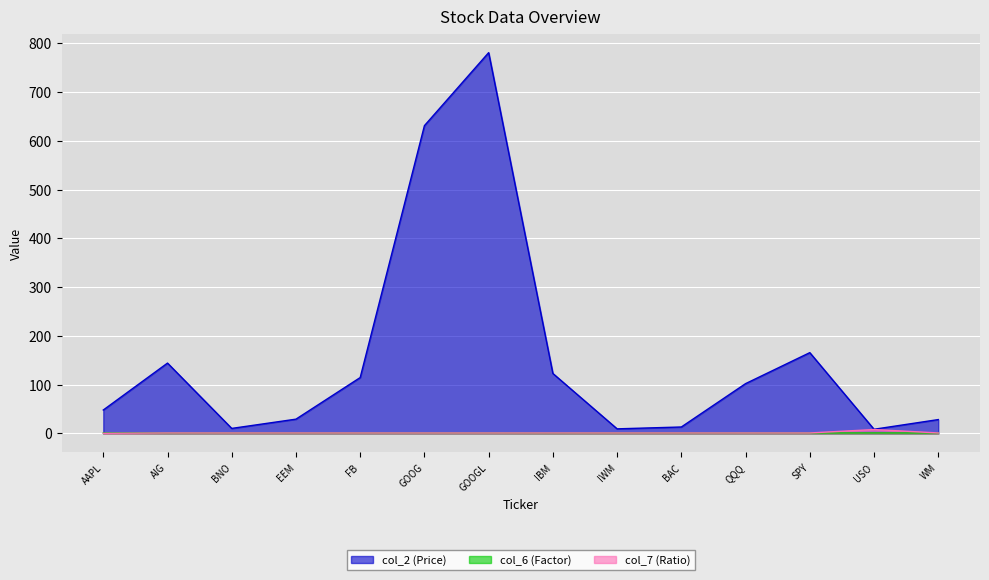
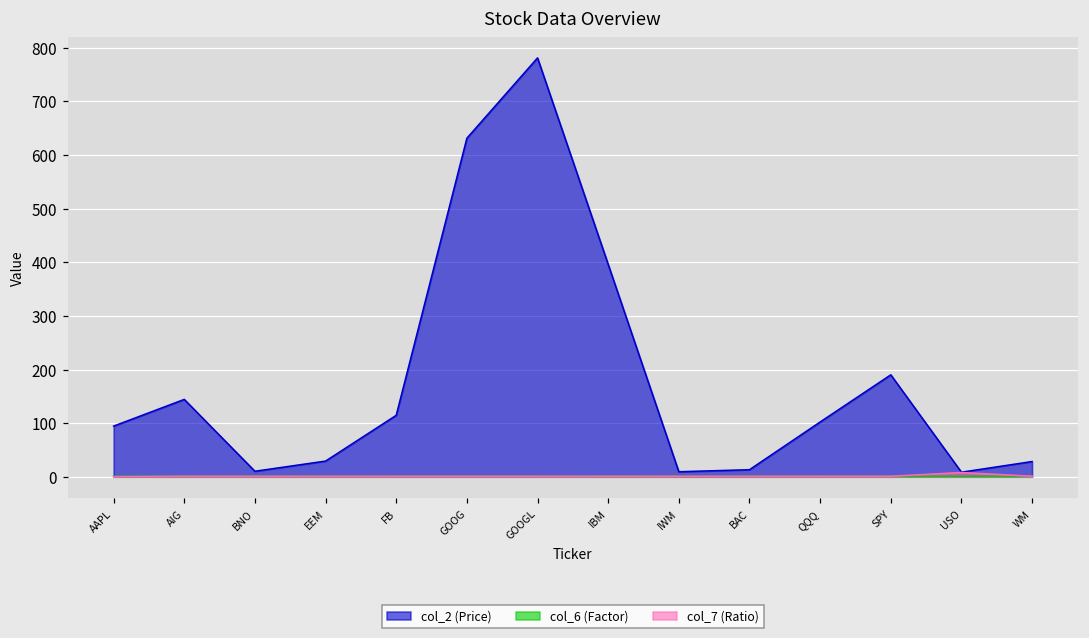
  {
    "col_2 (Price)": {
-     "AAPL": 50,
+     "AAPL": 90,
      "AIG": 140,
      "BNO": 10,
      "EEM": 30,
      "FB": 110,
      "GOOG": 630,
      "GOOGL": 780,
-     "IBM": 120,
+     "IBM": 400,
      "IWM": 10,
      "BAC": 10,
      "QQQ": 100,
-     "SPY": 170,
+     "SPY": 190,
      "WM": 30
    },
    "col_6 (Factor)": {
      "USO": 0
    }
  }
